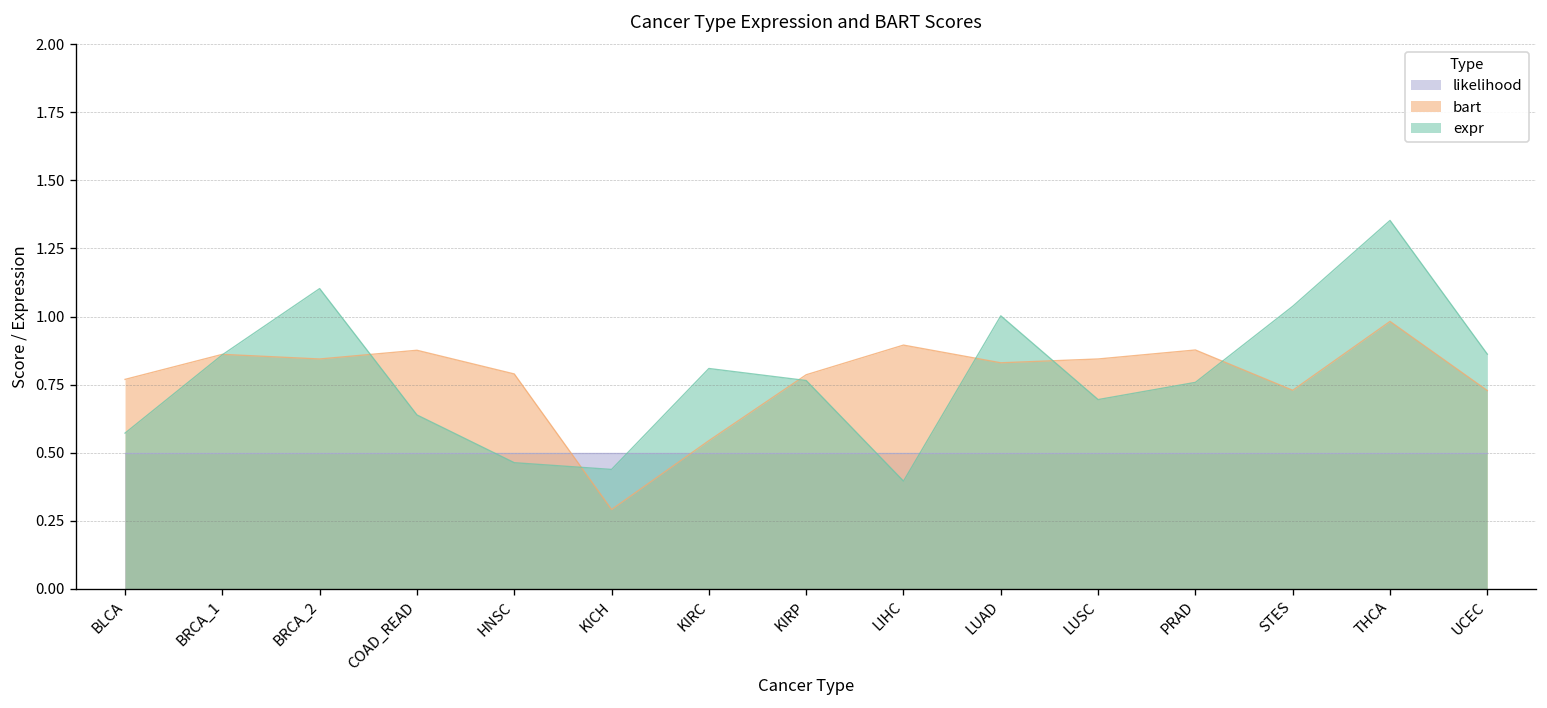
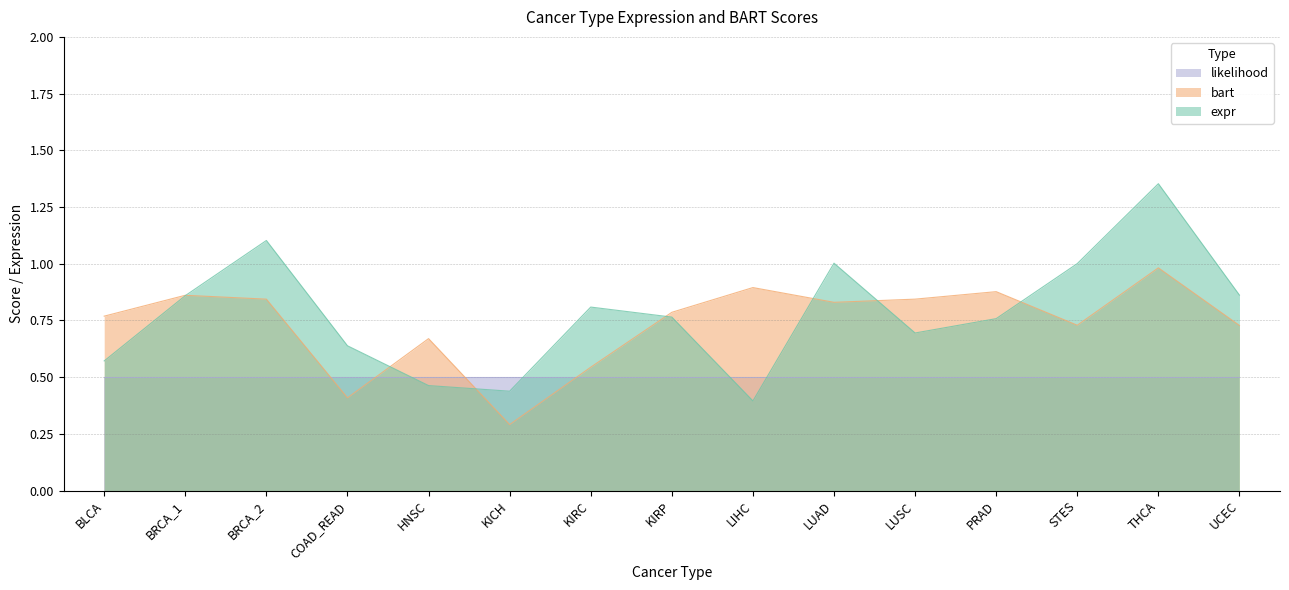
  {
    "likelihood": {
      "BLCA": 0.50,
      "BRCA_1": 0.50,
      "BRCA_2": 0.50,
      "COAD_READ": 0.50,
      "HNSC": 0.50,
      "KICH": 0.50,
      "KIRC": 0.50,
      "KIRP": 0.50,
      "LIHC": 0.50,
      "LUAD": 0.50,
      "LUSC": 0.50,
      "PRAD": 0.50,
      "STES": 0.50,
      "THCA": 0.50,
      "UCEC": 0.50
    },
    "bart": {
      "BLCA": 0.77,
      "BRCA_2": 0.84,
-     "COAD_READ": 0.88,
-     "HNSC": 0.79,
+     "COAD_READ": 0.41,
+     "HNSC": 0.67,
      "KICH": 0.29,
      "KIRC": 0.54,
      "KIRP": 0.79,
      "LIHC": 0.90,
      "LUAD": 0.83,
      "LUSC": 0.84,
      "PRAD": 0.88,
      "STES": 0.73,
      "THCA": 0.98,
      "UCEC": 0.73
    },
    "expr": {
      "BLCA": 0.57,
      "BRCA_2": 1.10,
      "COAD_READ": 0.64,
      "HNSC": 0.46,
      "KICH": 0.44,
      "KIRC": 0.81,
      "KIRP": 0.76,
      "LIHC": 0.40,
      "LUAD": 1.00,
      "LUSC": 0.69,
      "PRAD": 0.76,
-     "STES": 1.04,
+     "STES": 1.00,
      "THCA": 1.35,
      "UCEC": 0.86
    }
  }
